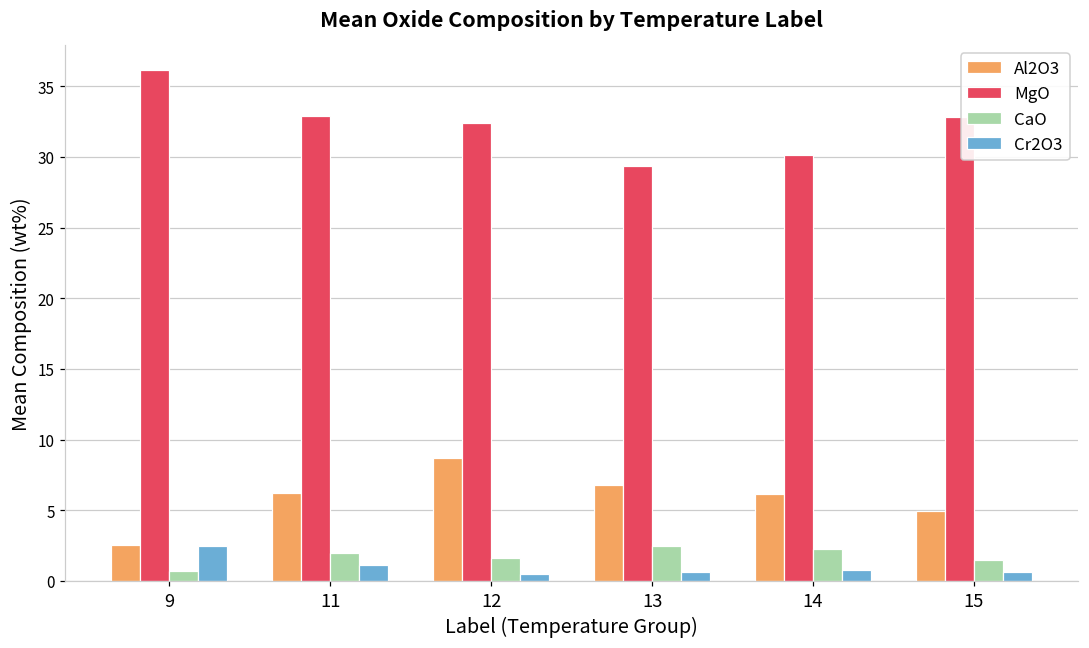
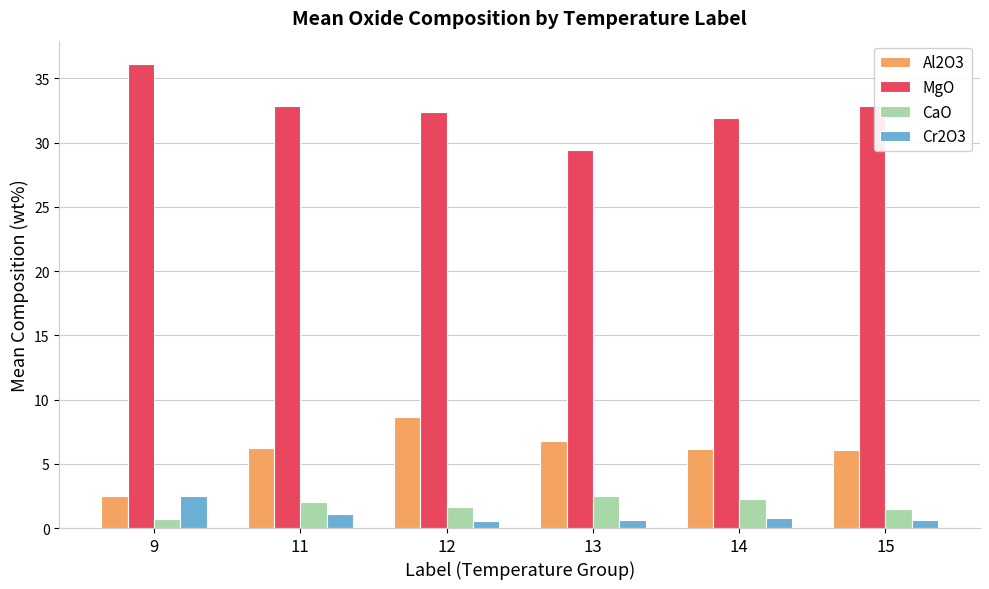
  {
    "Al2O3": {
      "9": 2.5,
      "11": 6.3,
      "12": 8.7,
      "13": 6.8,
      "14": 6.1,
-     "15": 5.0
+     "15": 6.1
    },
    "MgO": {
      "9": 36.1,
      "11": 32.9,
      "12": 32.4,
      "13": 29.4,
-     "14": 30.1,
+     "14": 31.9,
      "15": 32.8
    },
    "CaO": {
      "9": 0.7,
      "11": 2.0,
      "12": 1.6,
      "13": 2.5,
      "14": 2.3,
      "15": 1.5
    },
    "Cr2O3": {
      "9": 2.5,
      "11": 1.1,
      "12": 0.5,
      "13": 0.6,
      "14": 0.8,
      "15": 0.6
    }
  }
